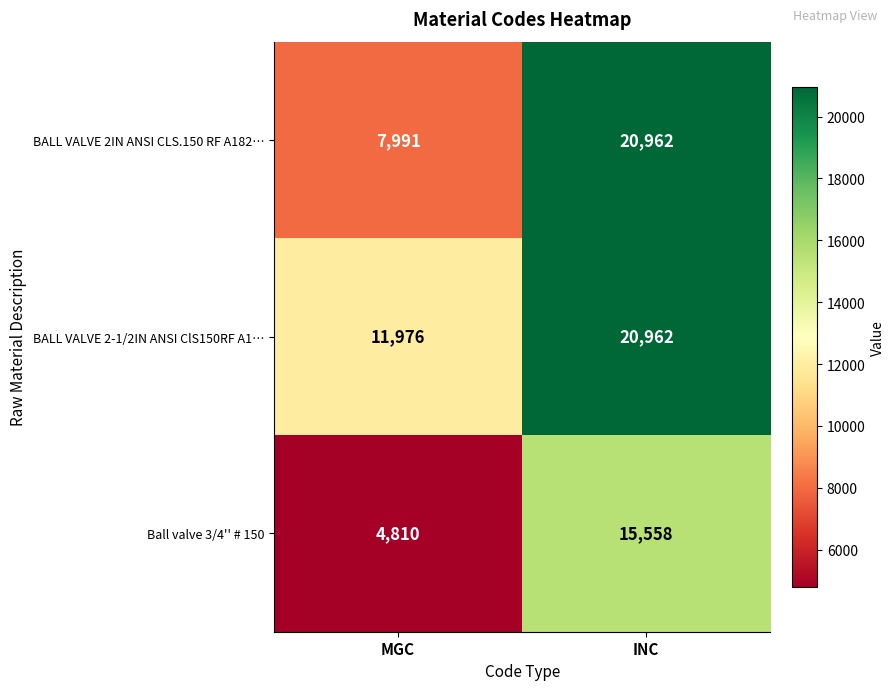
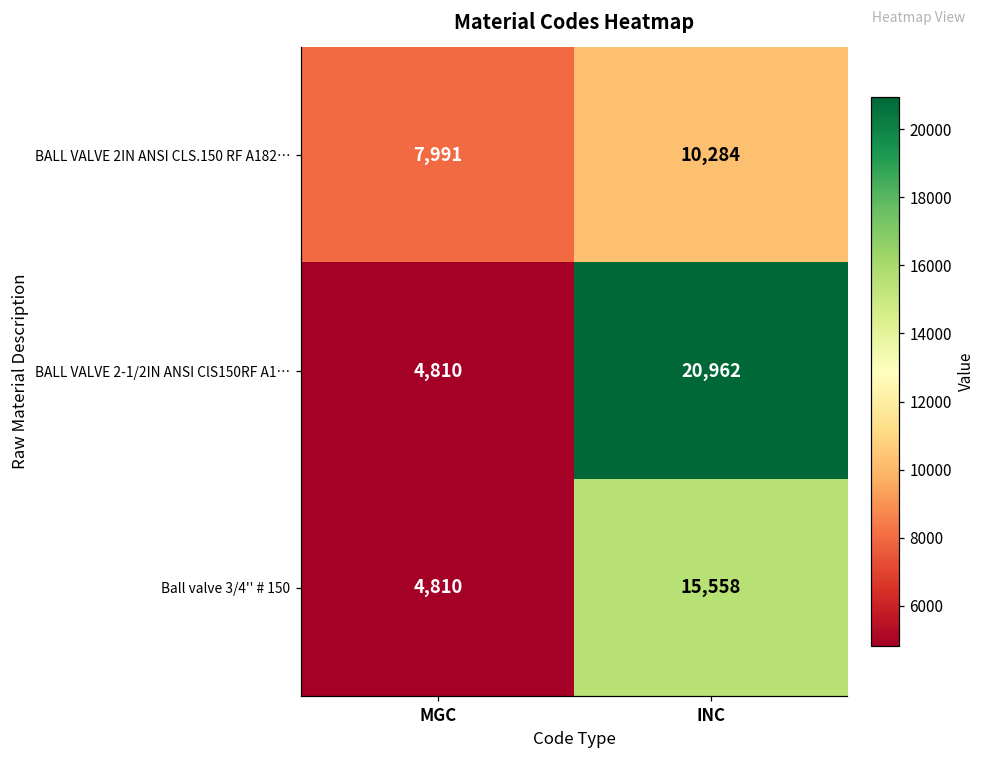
  {
    "BALL VALVE 2IN ANSI CLS.150 RF A182…": {
      "MGC": "7,991",
-     "INC": "20,962"
+     "INC": "10,284"
    },
    "BALL VALVE 2-1/2IN ANSI ClS150RF A1…": {
-     "MGC": "11,976",
+     "MGC": "4,810",
      "INC": "20,962"
    },
    "Ball valve 3/4'' # 150": {
      "MGC": "4,810",
      "INC": "15,558"
    }
  }
